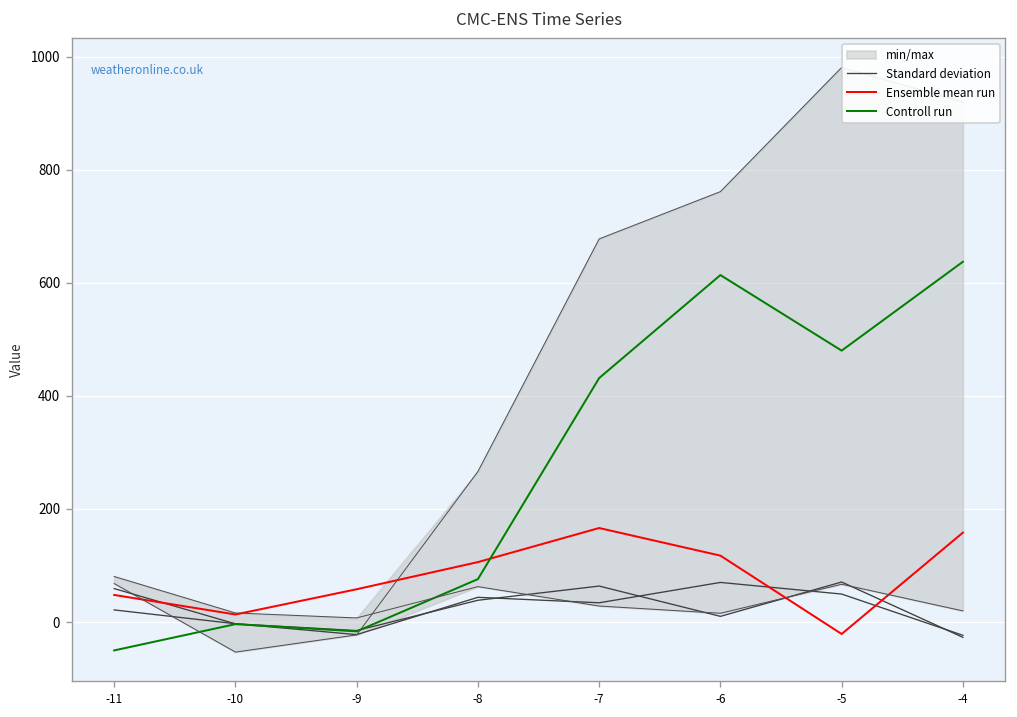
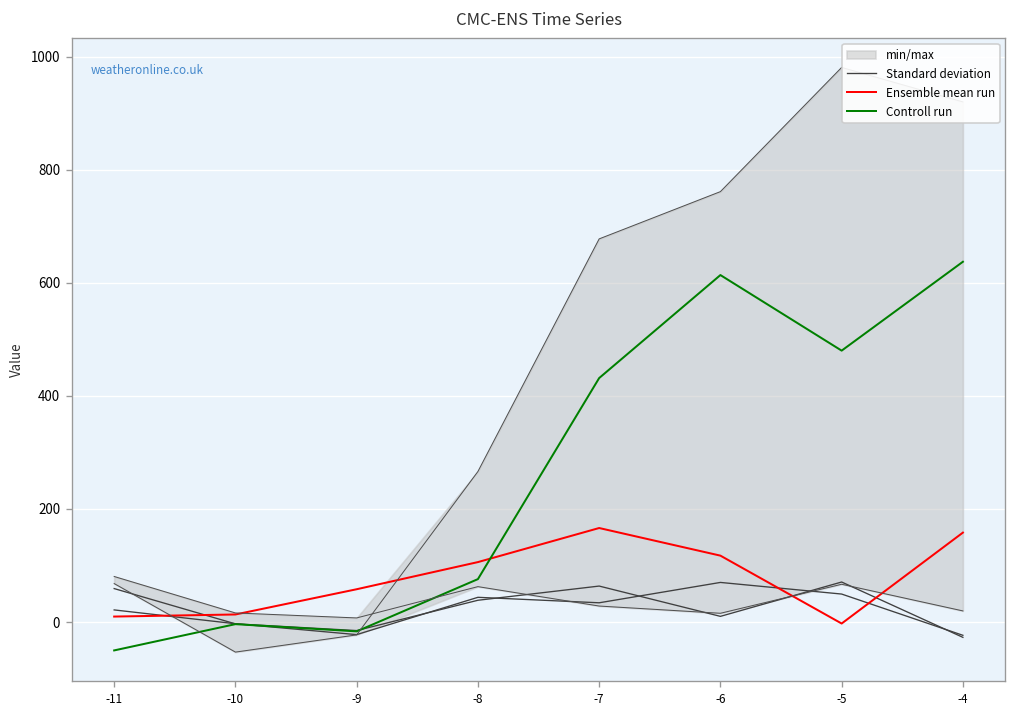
  {
    "Ensemble mean run": {
-     "-11": 50,
+     "-11": 10,
      "-9": 60,
      "-8": 110,
      "-7": 170,
      "-6": 120,
-     "-5": -20,
+     "-5": 0,
      "-4": 160
    },
    "Controll run": {
      "-11": -50,
      "-8": 80,
      "-7": 430,
      "-6": 610,
      "-5": 480,
      "-4": 640
    }
  }
